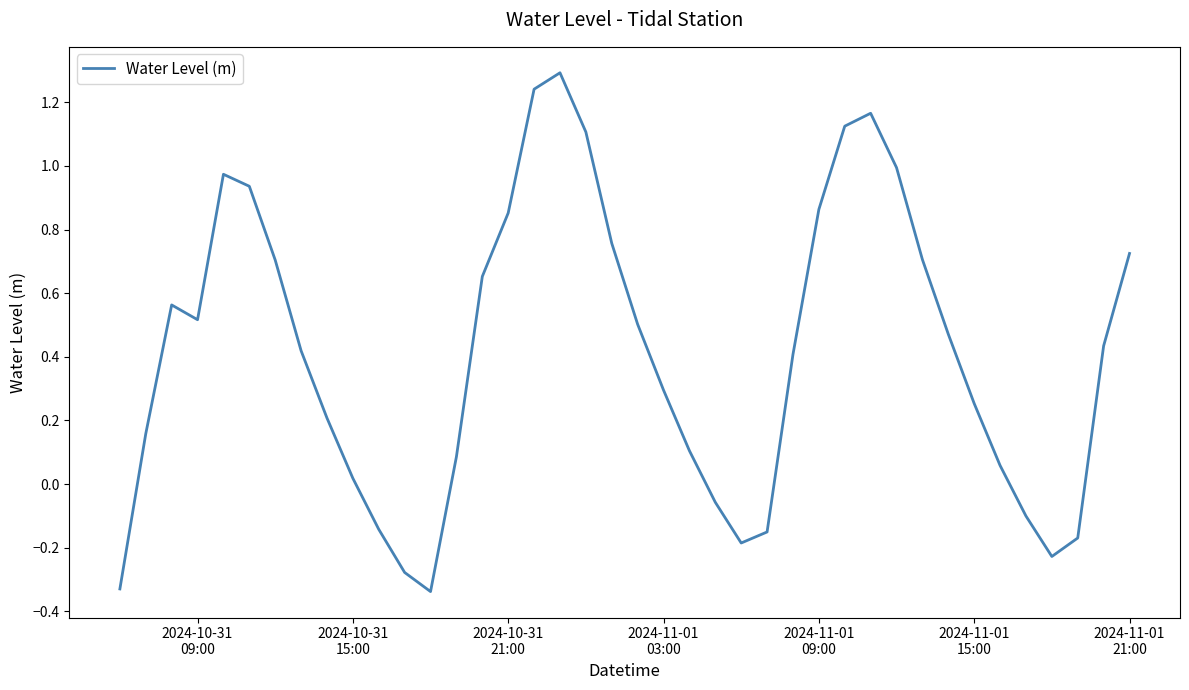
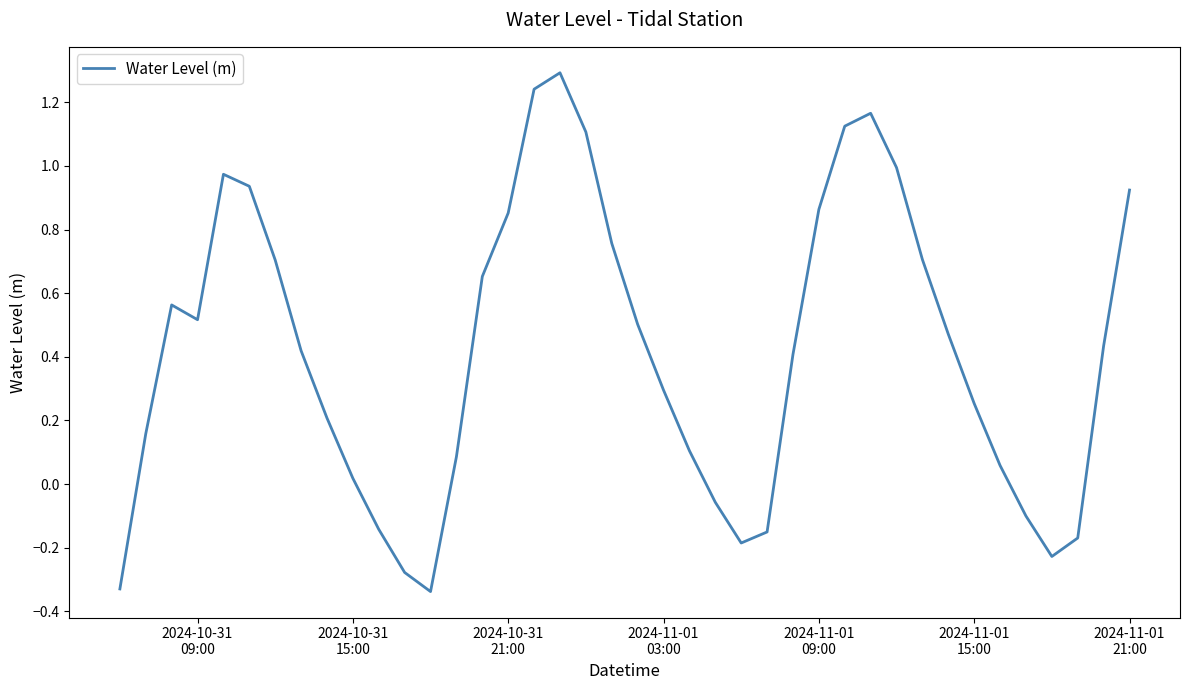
  {
    "2024-10-31 09:00": 0.52,
    "2024-10-31 15:00": 0.02,
    "2024-10-31 21:00": 0.85,
    "2024-11-01 03:00": 0.30,
    "2024-11-01 09:00": 0.86,
    "2024-11-01 15:00": 0.25,
-   "2024-11-01 21:00": 0.72
+   "2024-11-01 21:00": 0.92
  }
